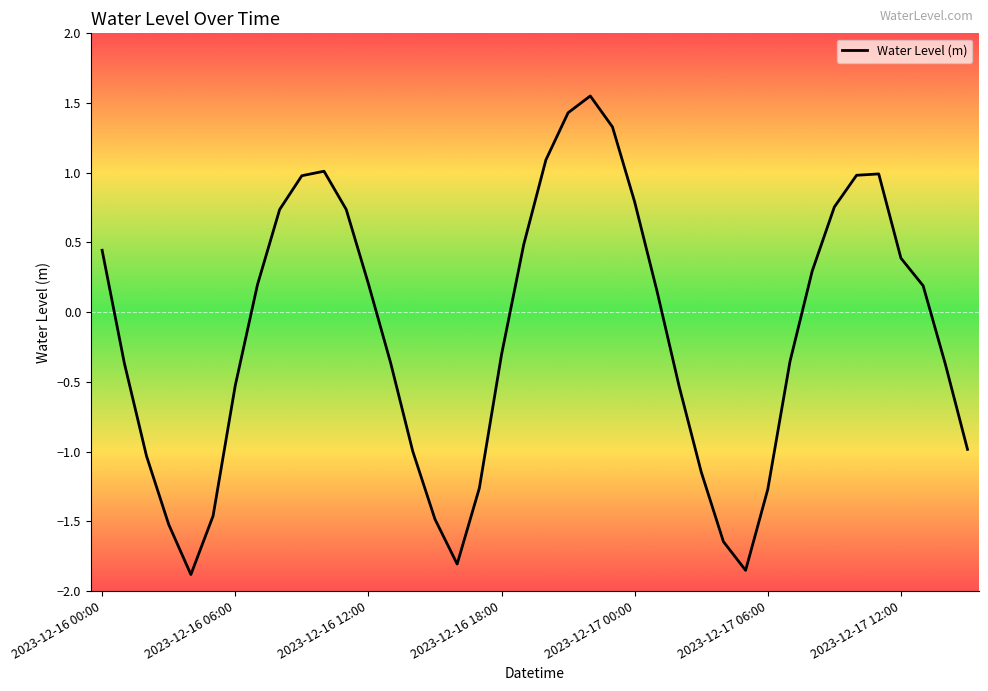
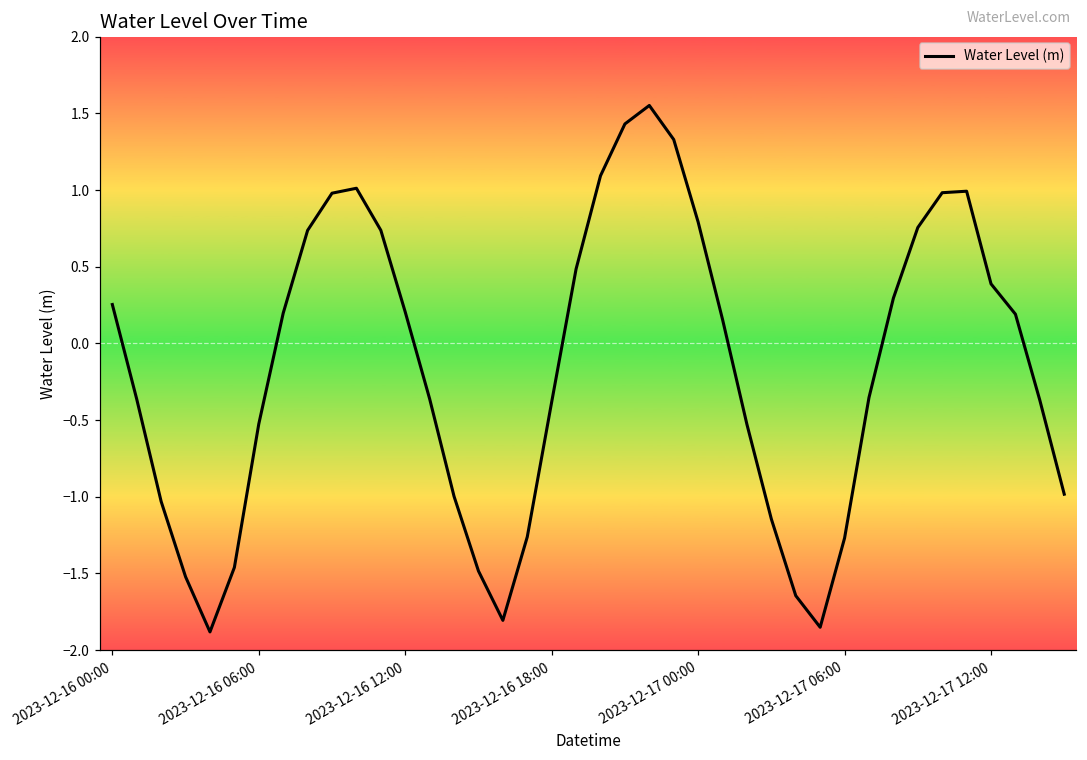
  {
-   "2023-12-16 00:00": 0.44,
+   "2023-12-16 00:00": 0.25,
    "2023-12-16 06:00": -0.53,
    "2023-12-16 12:00": 0.20,
-   "2023-12-16 18:00": -0.30,
+   "2023-12-16 18:00": -0.38,
    "2023-12-17 00:00": 0.79,
    "2023-12-17 06:00": -1.27,
    "2023-12-17 12:00": 0.39
  }
